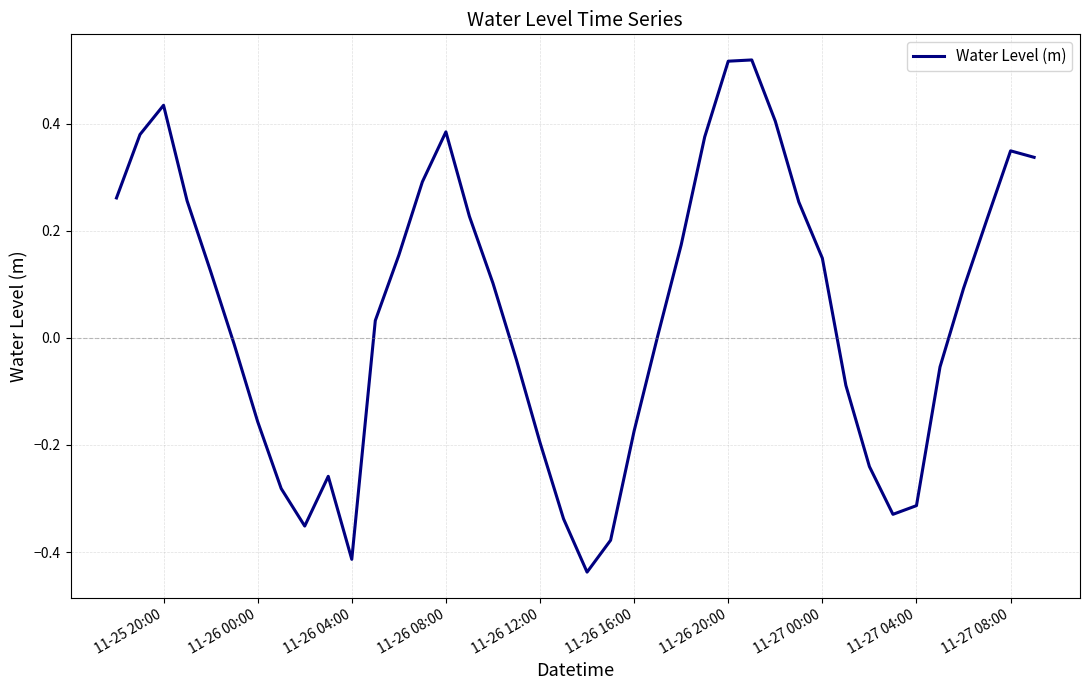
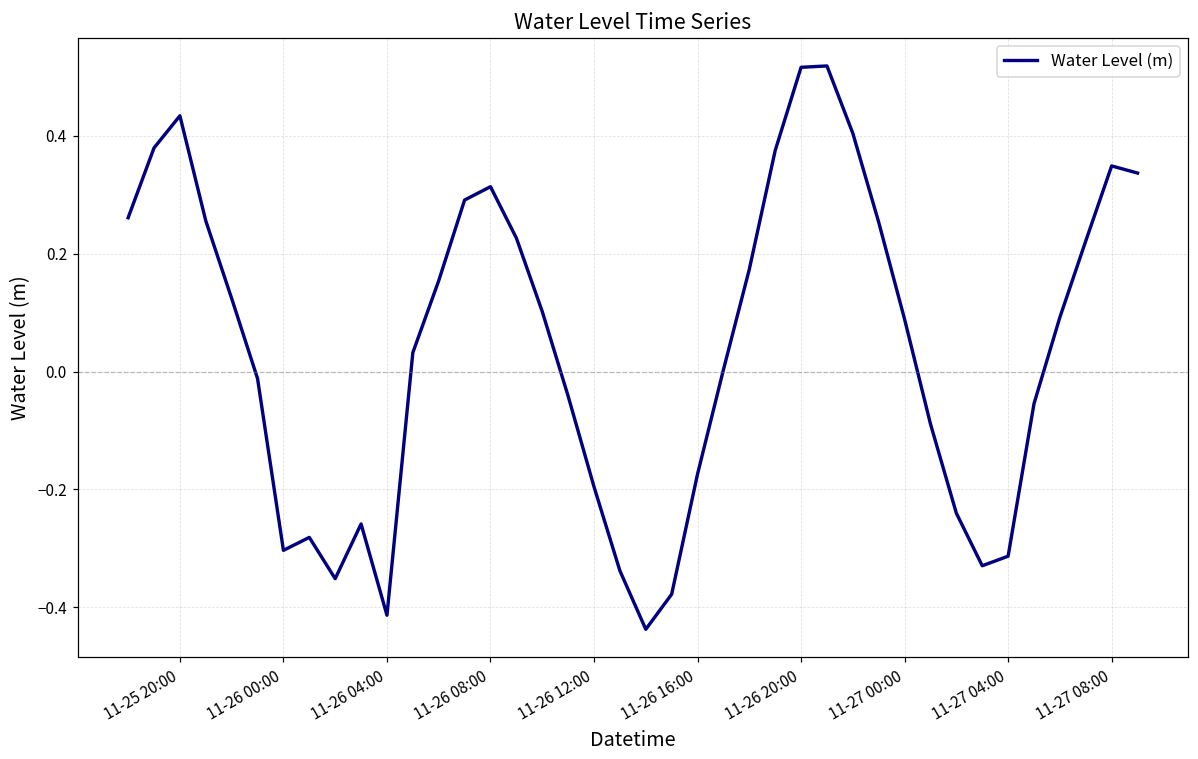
  {
    "11-25 20:00": 0.43,
-   "11-26 00:00": -0.16,
+   "11-26 00:00": -0.30,
    "11-26 04:00": -0.41,
-   "11-26 08:00": 0.38,
+   "11-26 08:00": 0.31,
    "11-26 12:00": -0.20,
    "11-26 16:00": -0.17,
    "11-26 20:00": 0.52,
-   "11-27 00:00": 0.15,
+   "11-27 00:00": 0.09,
    "11-27 04:00": -0.31,
    "11-27 08:00": 0.35
  }
